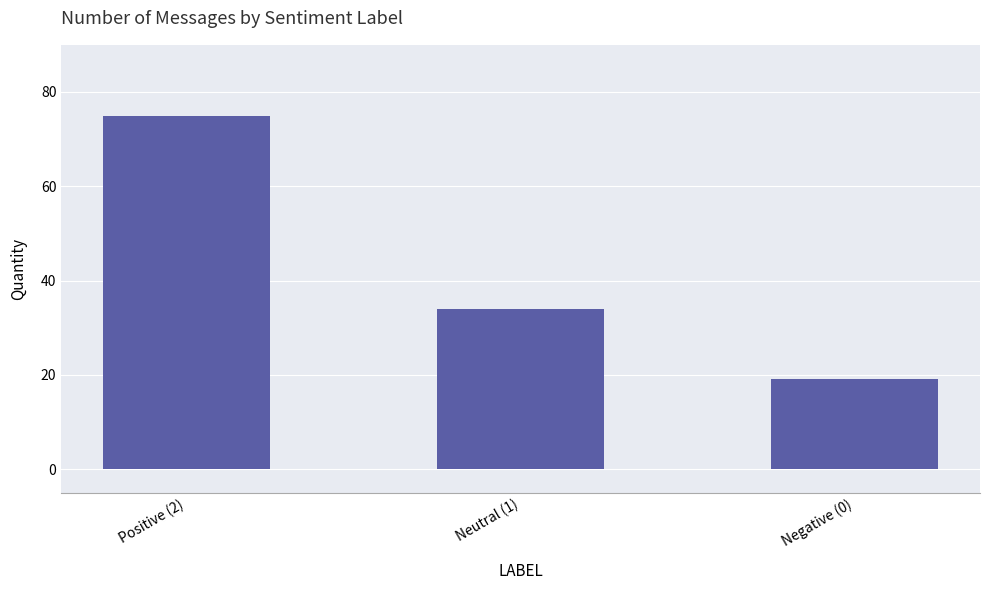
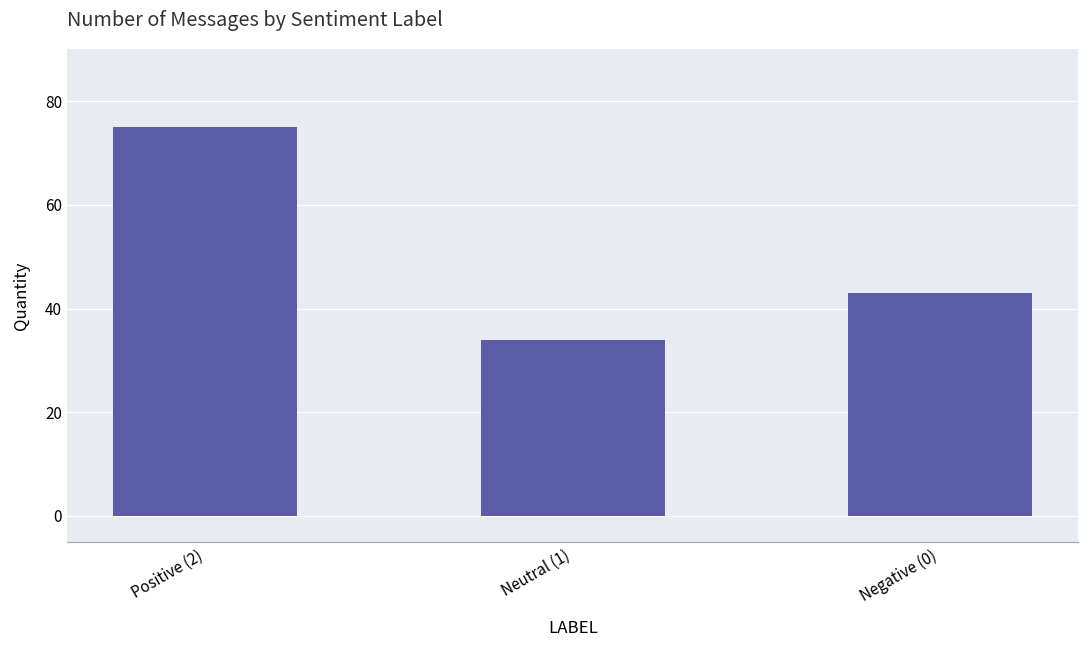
  {
    "Positive (2)": 75,
    "Neutral (1)": 34,
-   "Negative (0)": 19
+   "Negative (0)": 43
  }
